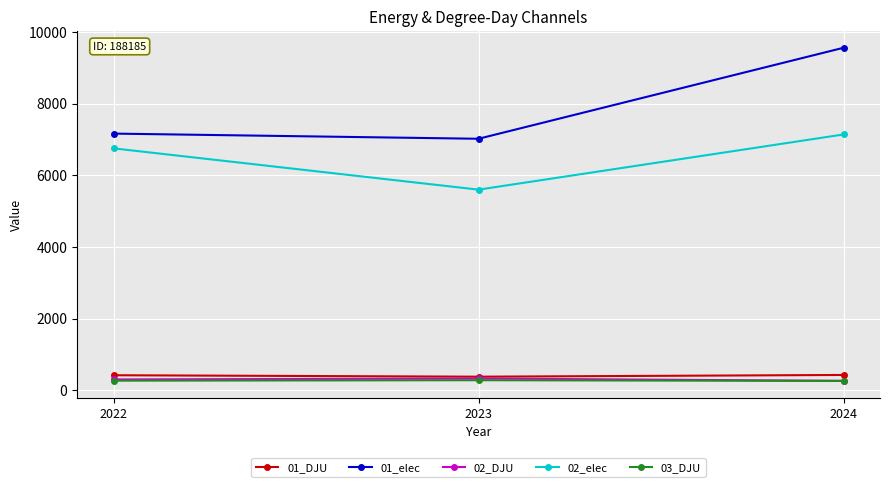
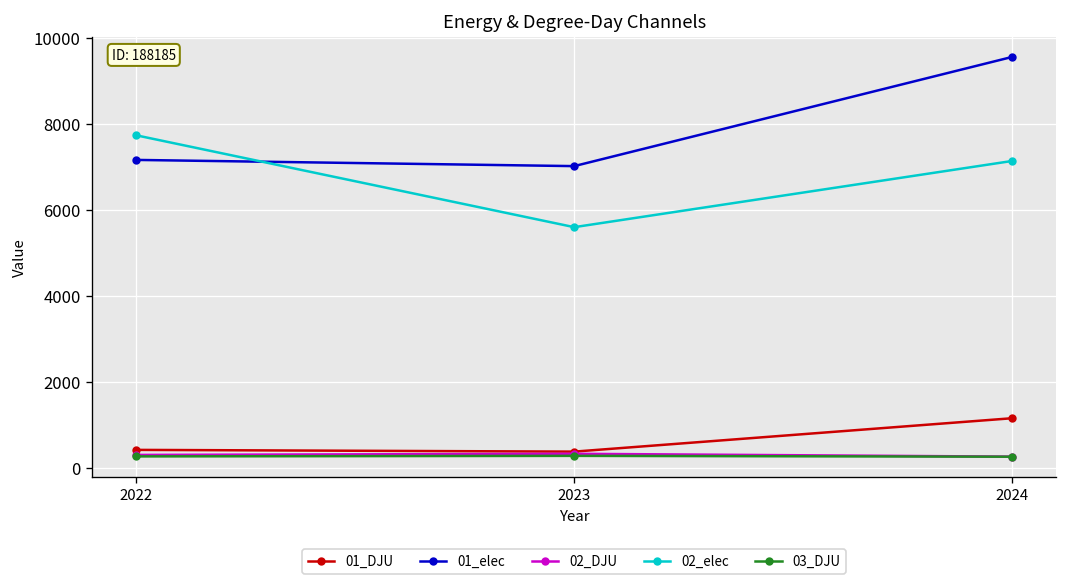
  {
    "01_DJU": {
      "2022": 400,
-     "2024": 400
+     "2024": 1200
    },
    "01_elec": {
      "2022": 7200,
      "2023": 7000,
      "2024": 9600
    },
    "02_elec": {
-     "2022": 6800,
+     "2022": 7700,
      "2023": 5600,
      "2024": 7100
    }
  }
